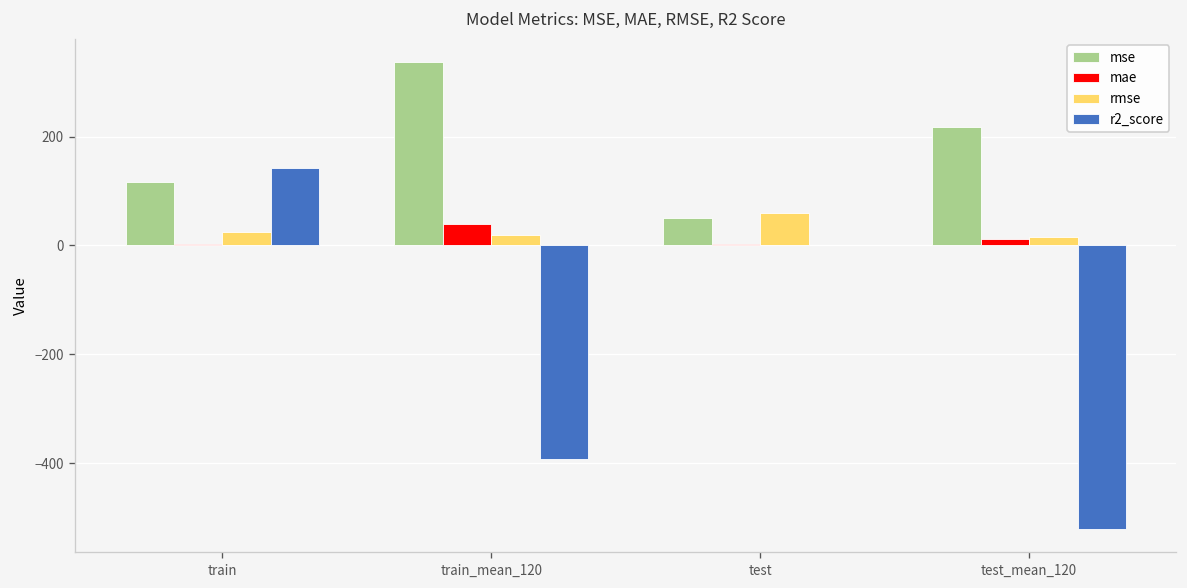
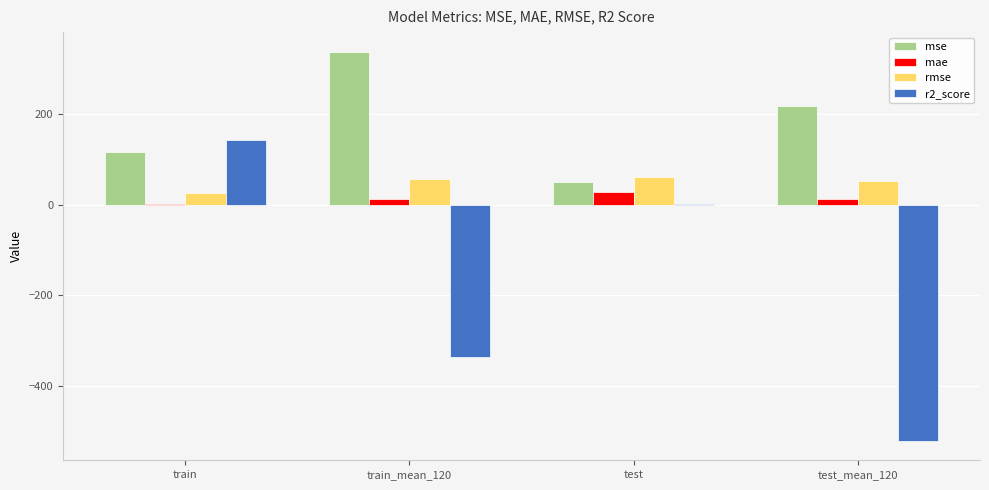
  {
    "mse": {
      "train": 120,
      "train_mean_120": 340,
      "test": 50,
      "test_mean_120": 220
    },
    "mae": {
-     "train_mean_120": 40,
-     "test": 0,
+     "train_mean_120": 10,
+     "test": 30,
      "test_mean_120": 10
    },
    "rmse": {
      "train": 30,
-     "train_mean_120": 20,
+     "train_mean_120": 60,
      "test": 60,
-     "test_mean_120": 10
+     "test_mean_120": 50
    },
    "r2_score": {
      "train": 140,
-     "train_mean_120": -390,
+     "train_mean_120": -340,
      "test_mean_120": -520
    }
  }
